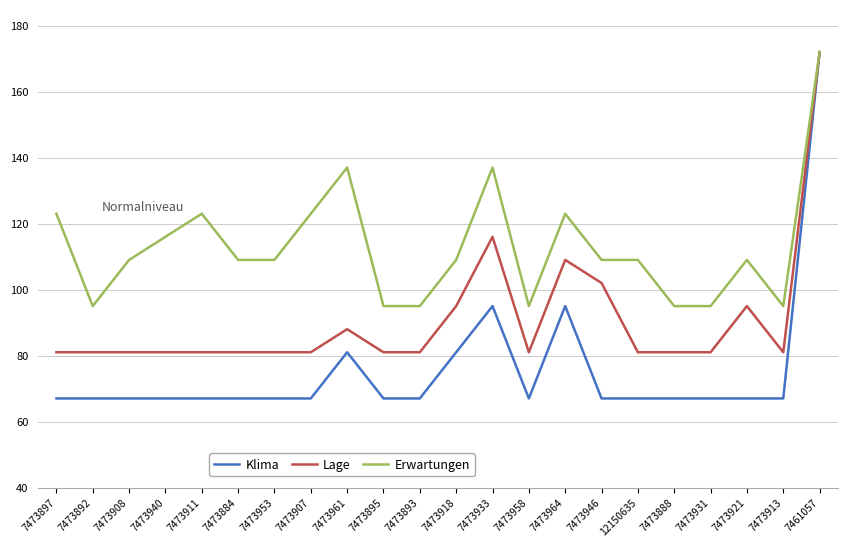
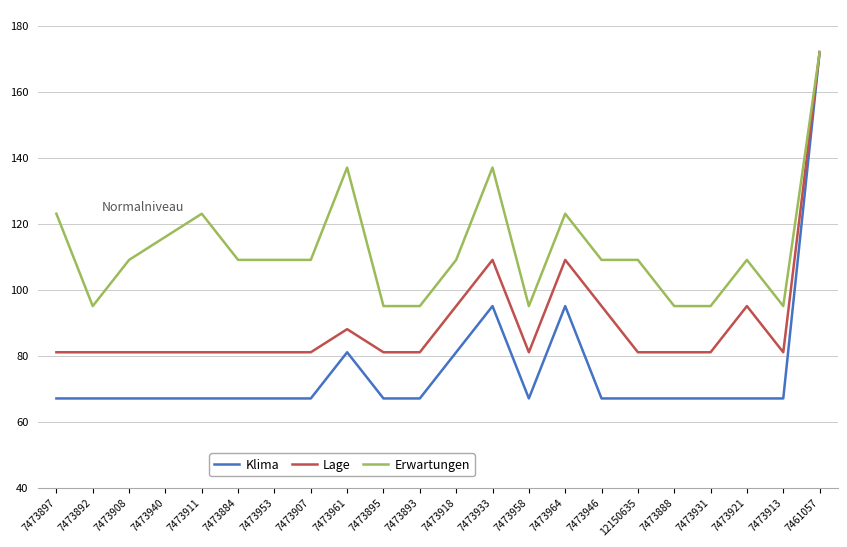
  {
    "Klima": {
      "7473897": 67,
      "7473892": 67,
      "7473908": 67,
      "7473940": 67,
      "7473911": 67,
      "7473884": 67,
      "7473953": 67,
      "7473907": 67,
      "7473961": 81,
      "7473895": 67,
      "7473893": 67,
      "7473918": 81,
      "7473933": 95,
      "7473958": 67,
      "7473964": 95,
      "7473946": 67,
      "12150635": 67,
      "7473888": 67,
      "7473931": 67,
      "7473921": 67,
      "7473913": 67
    },
    "Lage": {
      "7473897": 81,
      "7473892": 81,
      "7473908": 81,
      "7473940": 81,
      "7473911": 81,
      "7473884": 81,
      "7473953": 81,
      "7473907": 81,
      "7473961": 88,
      "7473895": 81,
      "7473893": 81,
      "7473918": 95,
-     "7473933": 116,
+     "7473933": 109,
      "7473958": 81,
      "7473964": 109,
-     "7473946": 102,
+     "7473946": 95,
      "12150635": 81,
      "7473888": 81,
      "7473931": 81,
      "7473921": 95,
      "7473913": 81
    },
    "Erwartungen": {
      "7473897": 123,
      "7473892": 95,
      "7473908": 109,
      "7473940": 116,
      "7473911": 123,
      "7473884": 109,
      "7473953": 109,
-     "7473907": 123,
+     "7473907": 109,
      "7473961": 137,
      "7473895": 95,
      "7473893": 95,
      "7473918": 109,
      "7473933": 137,
      "7473958": 95,
      "7473964": 123,
      "7473946": 109,
      "12150635": 109,
      "7473888": 95,
      "7473931": 95,
      "7473921": 109,
      "7473913": 95
    }
  }
